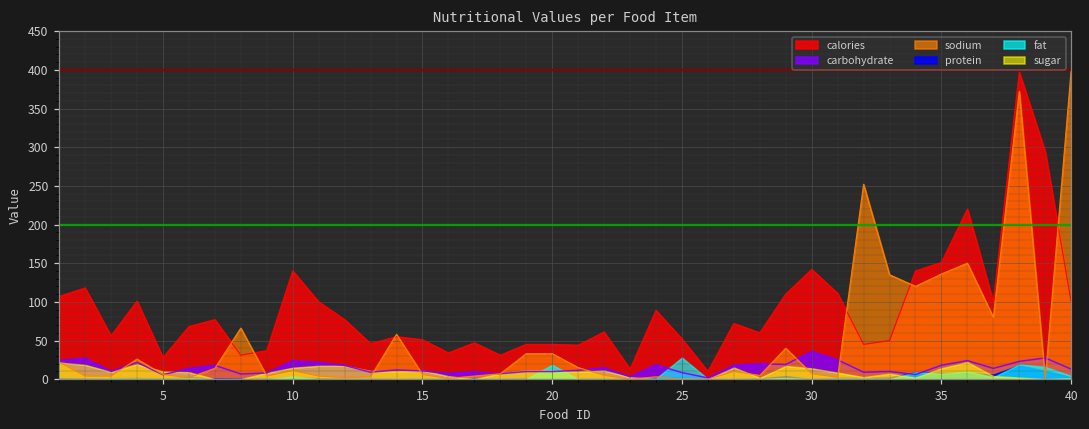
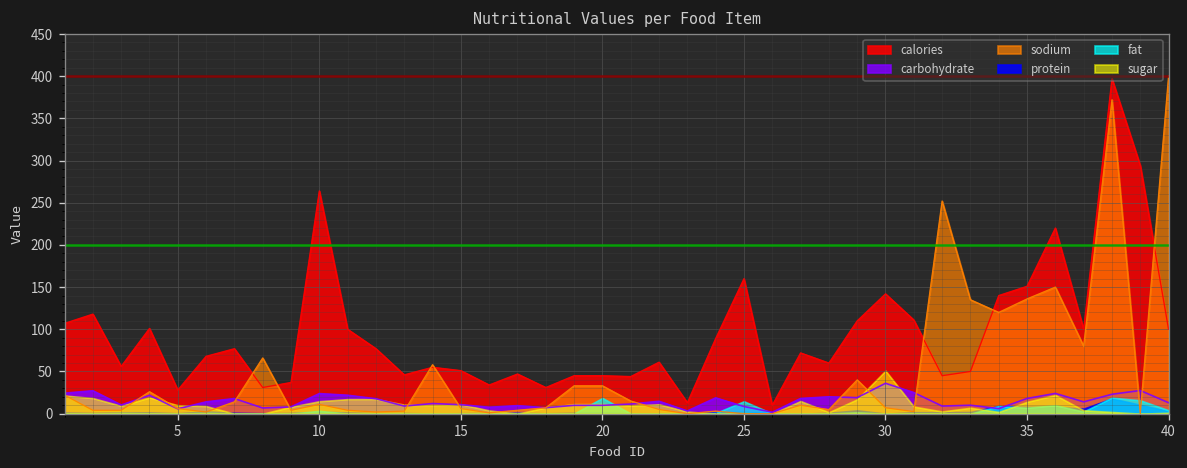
  {
    "calories": {
      "5": 30,
-     "10": 140,
+     "10": 260,
      "15": 50,
      "20": 50,
-     "25": 50,
+     "25": 160,
      "30": 140,
      "35": 150,
      "40": 100
    },
    "carbohydrate": {
      "10": 20,
      "25": 10,
      "30": 40,
      "35": 20,
      "40": 10
    },
    "sodium": {
      "10": 10,
      "15": 10,
      "20": 30,
      "30": 10,
      "35": 140,
      "40": 400
    },
    "fat": {
      "20": 20,
-     "25": 30
+     "25": 10
    },
    "sugar": {
      "5": 10,
      "10": 10,
-     "30": 10,
+     "30": 50,
      "35": 10
    }
  }
